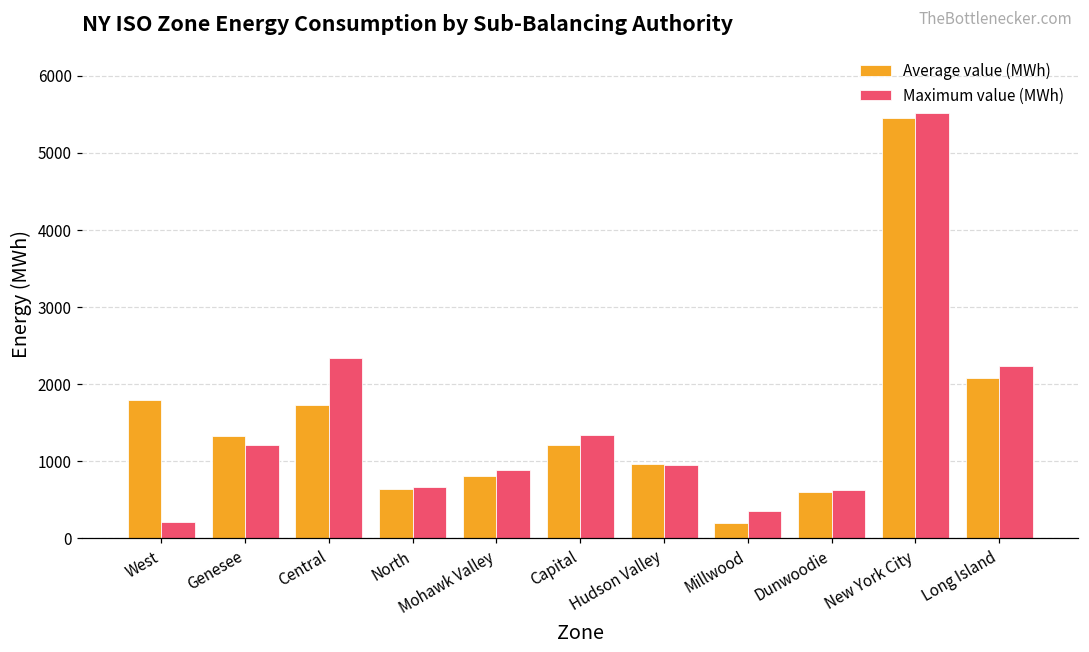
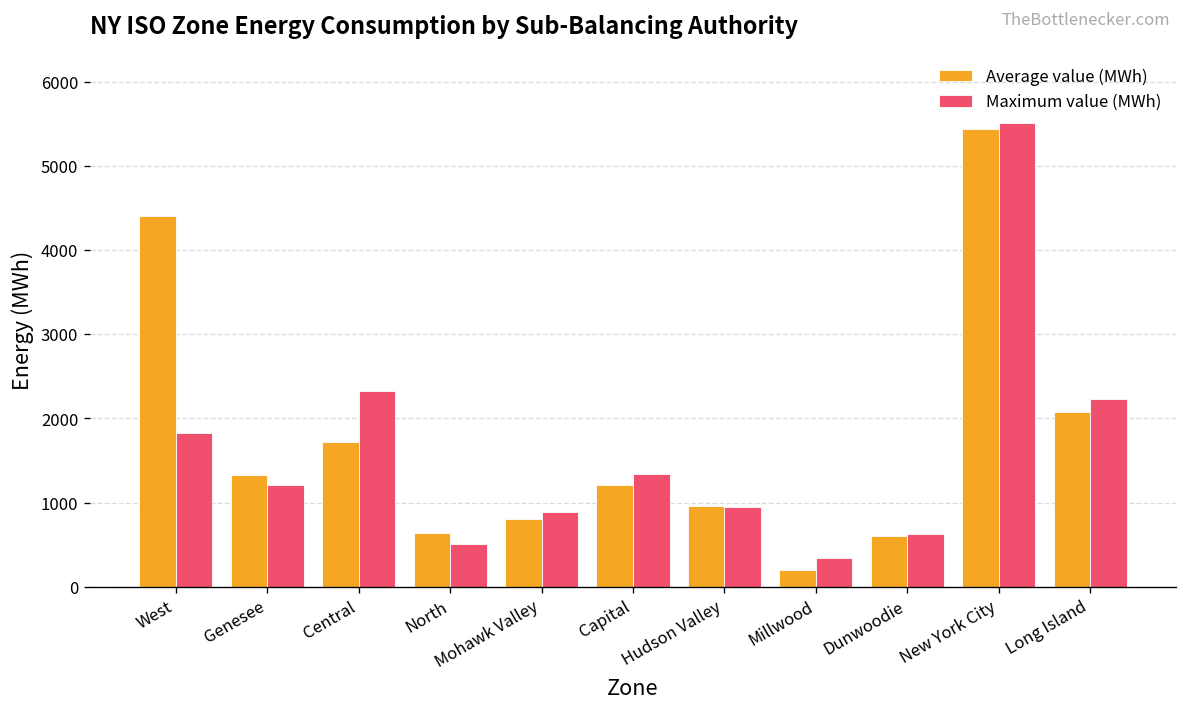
  {
    "Average value (MWh)": {
-     "West": 1800,
+     "West": 4400,
      "Genesee": 1300,
      "Central": 1700,
      "North": 600,
      "Mohawk Valley": 800,
      "Capital": 1200,
      "Hudson Valley": 1000,
      "Millwood": 200,
      "Dunwoodie": 600,
      "New York City": 5400,
      "Long Island": 2100
    },
    "Maximum value (MWh)": {
-     "West": 200,
+     "West": 1800,
      "Genesee": 1200,
      "Central": 2300,
-     "North": 700,
+     "North": 500,
      "Mohawk Valley": 900,
      "Capital": 1300,
      "Hudson Valley": 1000,
      "Millwood": 300,
      "Dunwoodie": 600,
      "New York City": 5500,
      "Long Island": 2200
    }
  }
